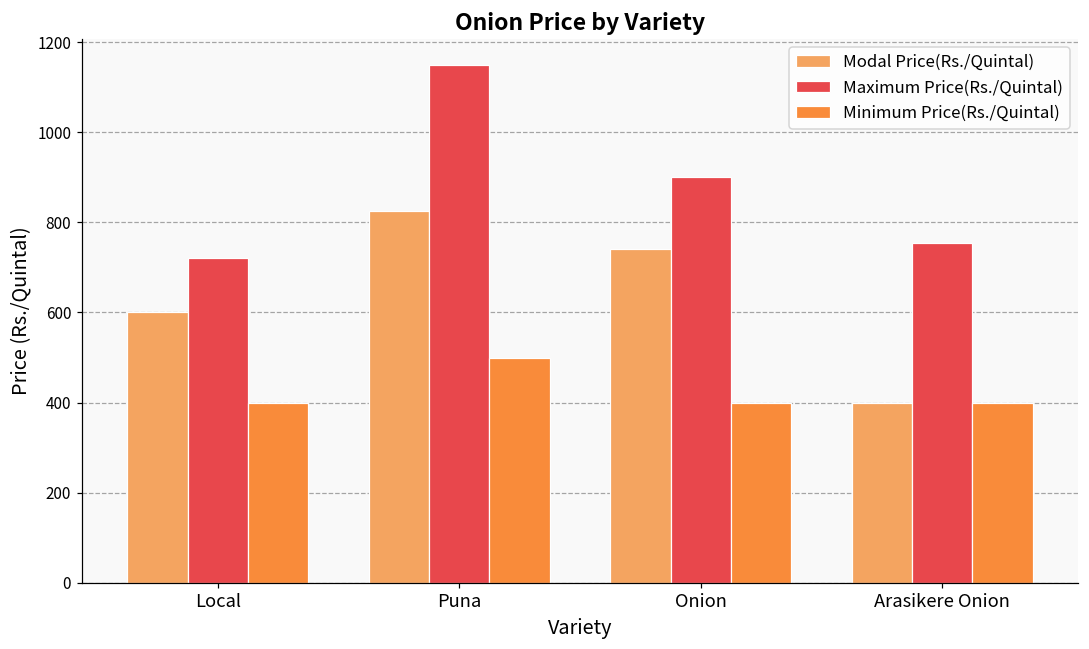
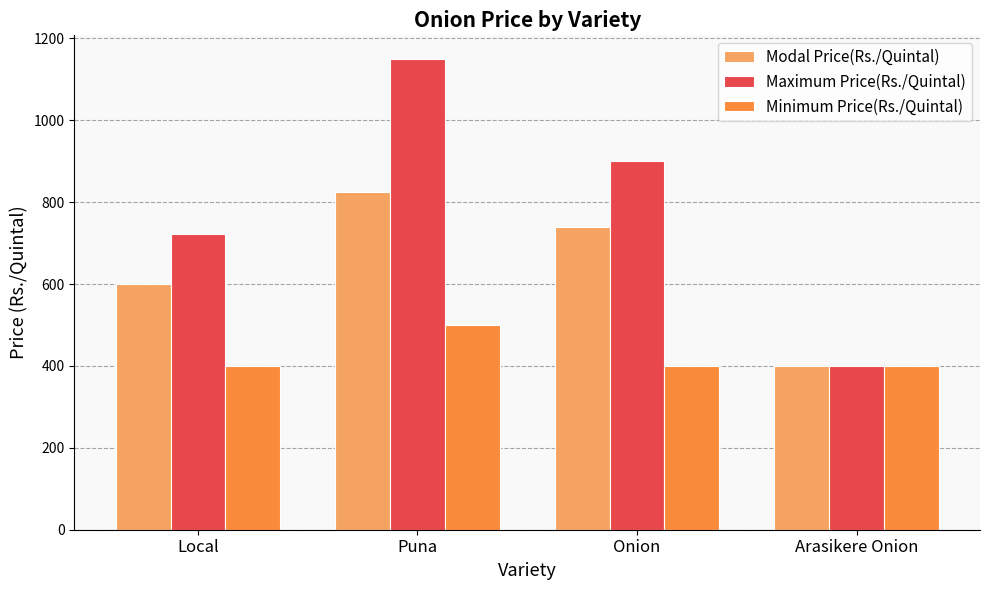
  {
    "Maximum Price(Rs./Quintal)": {
      "Local": 720,
      "Puna": 1150,
      "Onion": 900,
-     "Arasikere Onion": 750
+     "Arasikere Onion": 400
    }
  }
